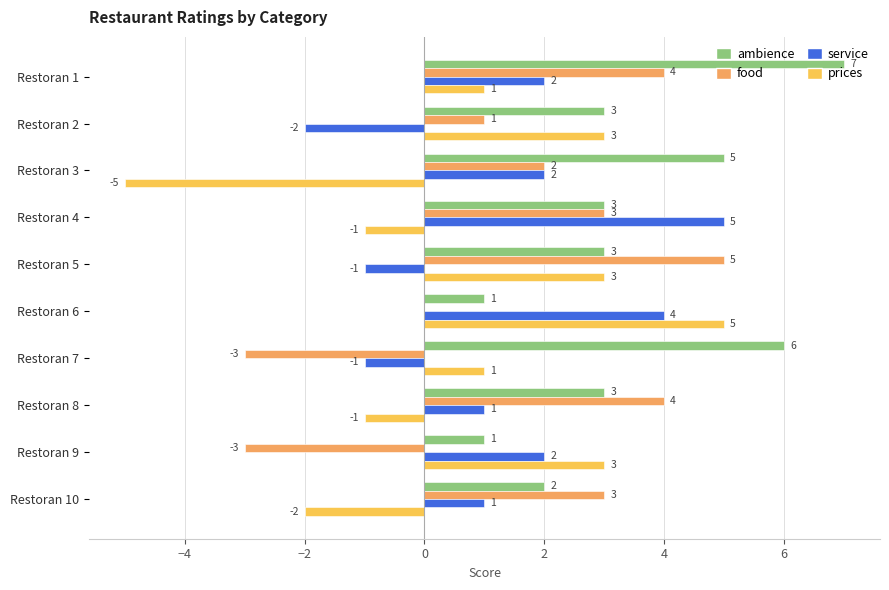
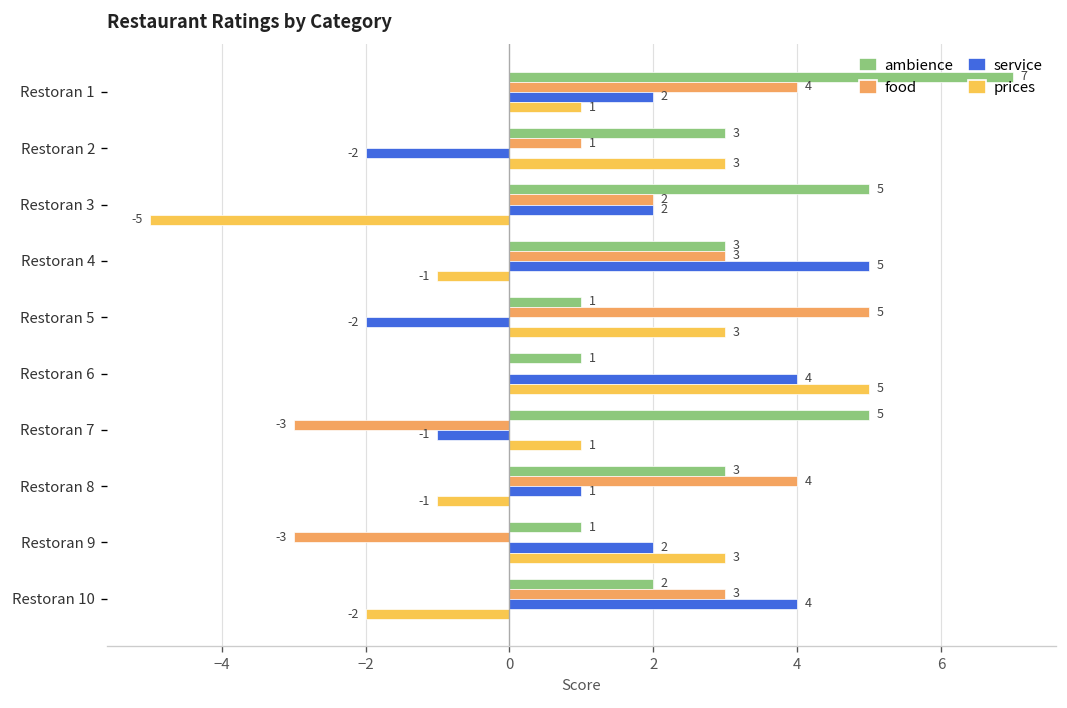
  {
    "ambience": {
      "Restoran 1": 7,
      "Restoran 2": 3,
      "Restoran 3": 5,
      "Restoran 4": 3,
-     "Restoran 5": 3,
+     "Restoran 5": 1,
      "Restoran 6": 1,
-     "Restoran 7": 6,
+     "Restoran 7": 5,
      "Restoran 8": 3,
      "Restoran 9": 1,
      "Restoran 10": 2
    },
    "service": {
      "Restoran 1": 2,
      "Restoran 2": -2,
      "Restoran 3": 2,
      "Restoran 4": 5,
-     "Restoran 5": -1,
+     "Restoran 5": -2,
      "Restoran 6": 4,
      "Restoran 7": -1,
      "Restoran 8": 1,
      "Restoran 9": 2,
-     "Restoran 10": 1
+     "Restoran 10": 4
    }
  }
